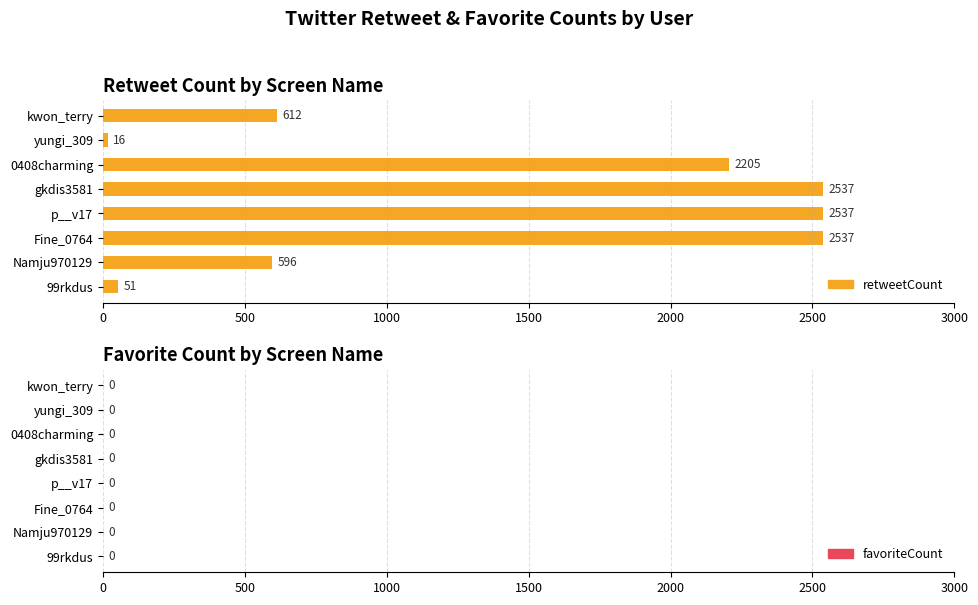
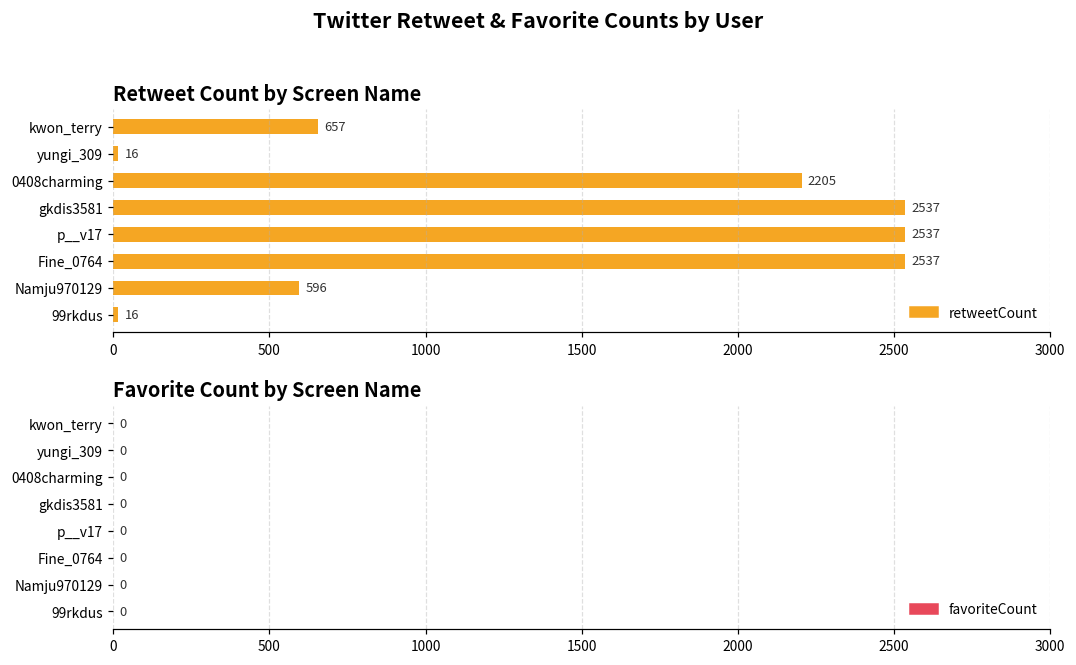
  {
    "Retweet Count by Screen Name": {
-     "kwon_terry": 612,
+     "kwon_terry": 657,
      "yungi_309": 16,
      "0408charming": 2205,
      "gkdis3581": 2537,
      "p__v17": 2537,
      "Fine_0764": 2537,
      "Namju970129": 596,
-     "99rkdus": 51
+     "99rkdus": 16
    },
    "Favorite Count by Screen Name": {
      "kwon_terry": 0,
      "yungi_309": 0,
      "0408charming": 0,
      "gkdis3581": 0,
      "p__v17": 0,
      "Fine_0764": 0,
      "Namju970129": 0,
      "99rkdus": 0
    }
  }
